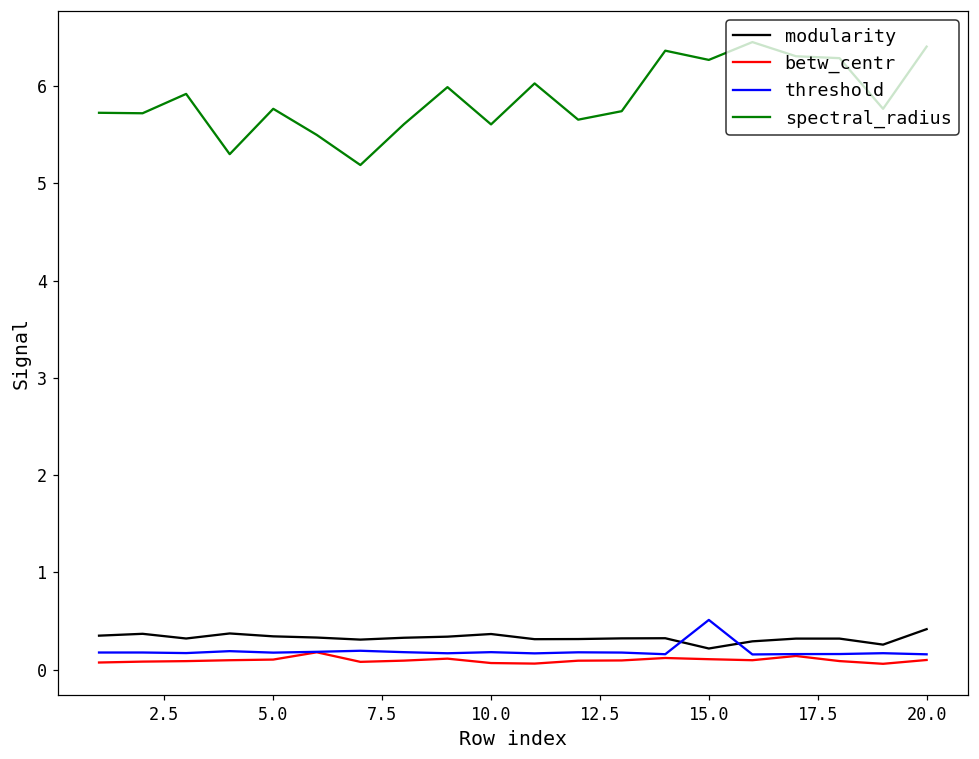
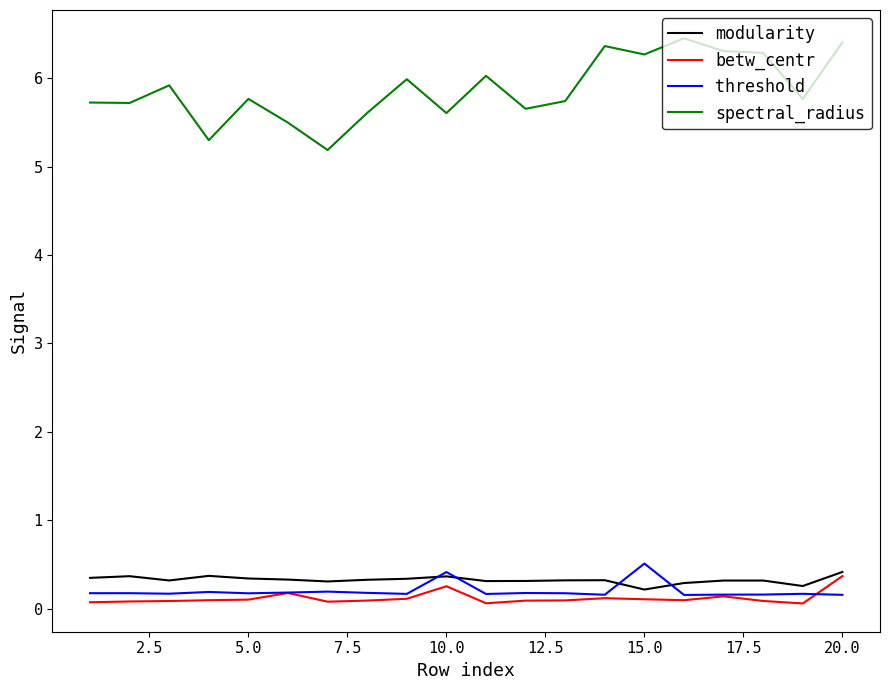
  {
    "modularity": {
      "5.0": 0.3,
      "10.0": 0.4,
      "15.0": 0.2,
      "20.0": 0.4
    },
    "betw_centr": {
      "5.0": 0.1,
-     "10.0": 0.1,
+     "10.0": 0.3,
      "15.0": 0.1,
-     "20.0": 0.1
+     "20.0": 0.4
    },
    "threshold": {
      "5.0": 0.2,
-     "10.0": 0.2,
+     "10.0": 0.4,
      "15.0": 0.5,
      "20.0": 0.2
    },
    "spectral_radius": {
      "5.0": 5.8,
      "10.0": 5.6,
      "15.0": 6.3
    }
  }
